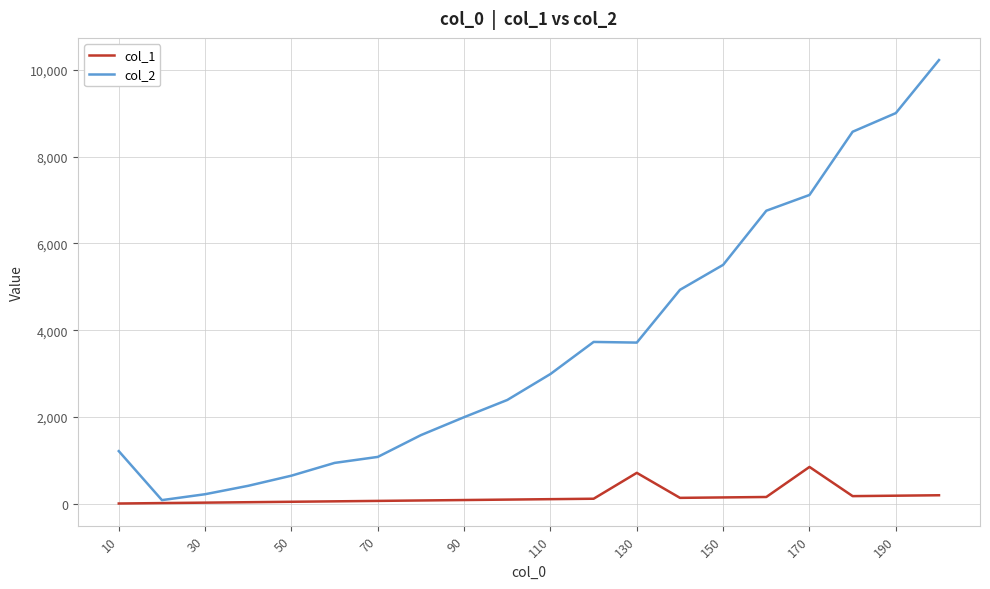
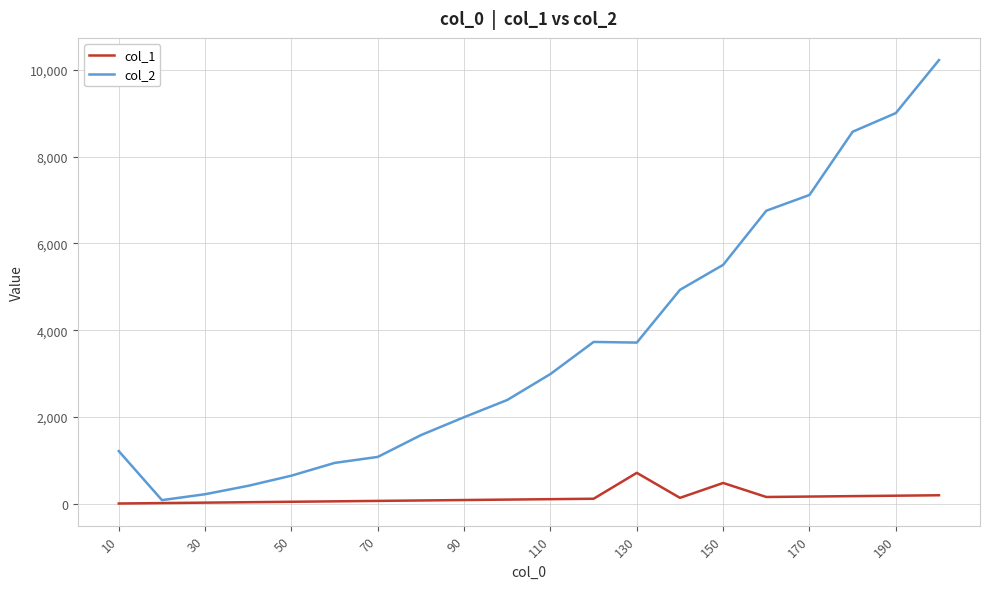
  {
    "col_1": {
      "10": "0",
      "30": "0",
      "50": "100",
      "70": "100",
      "90": "100",
      "110": "100",
      "130": "700",
-     "150": "200",
-     "170": "900",
+     "150": "500",
+     "170": "200",
      "190": "200"
    },
    "col_2": {
      "10": "1,200",
      "30": "200",
      "50": "700",
      "70": "1,100",
      "90": "2,000",
      "110": "3,000",
      "130": "3,700",
      "150": "5,500",
      "170": "7,100",
      "190": "9,000"
    }
  }
